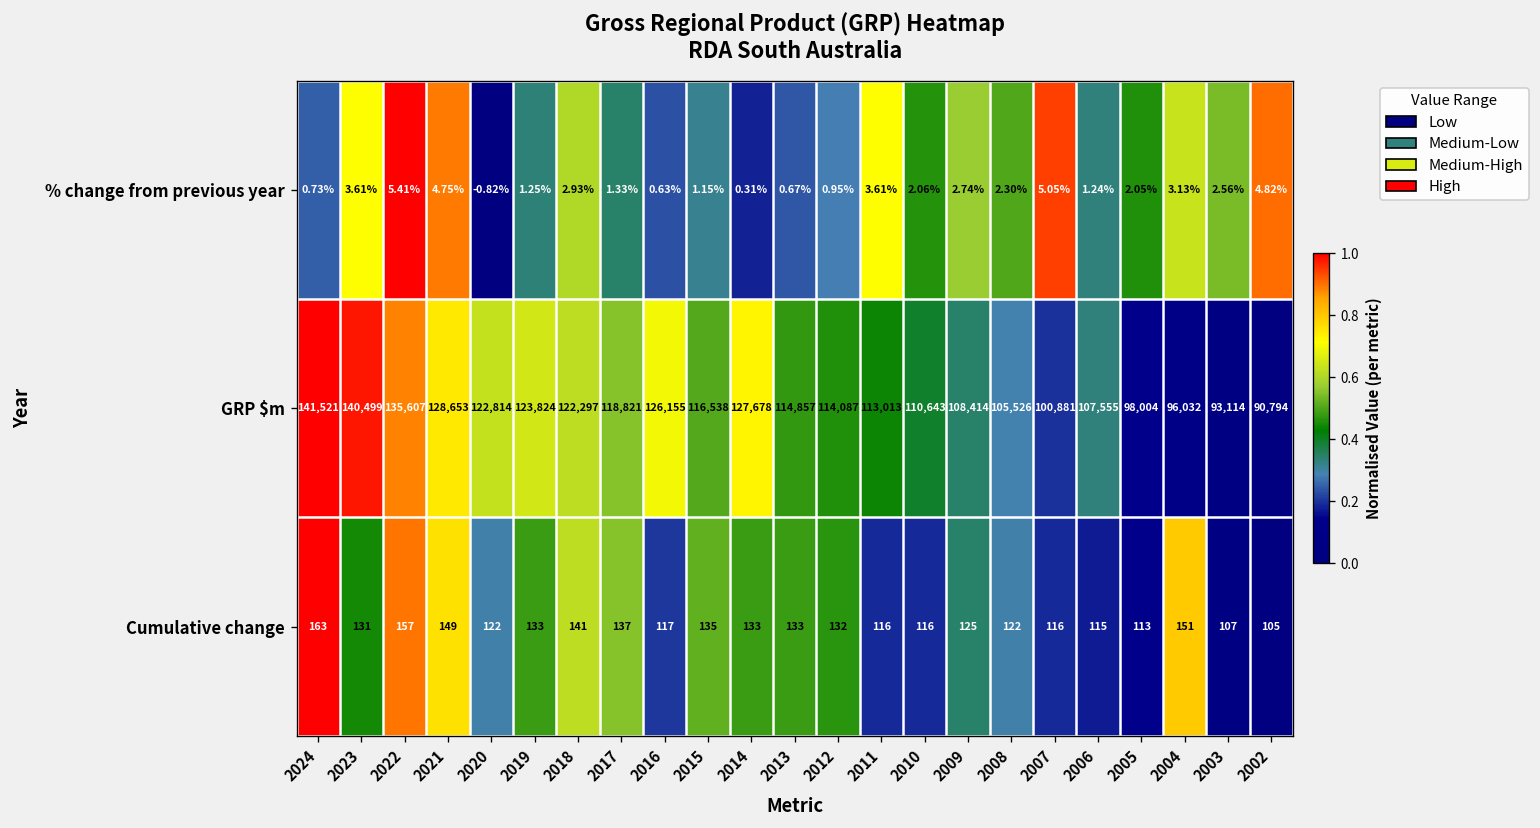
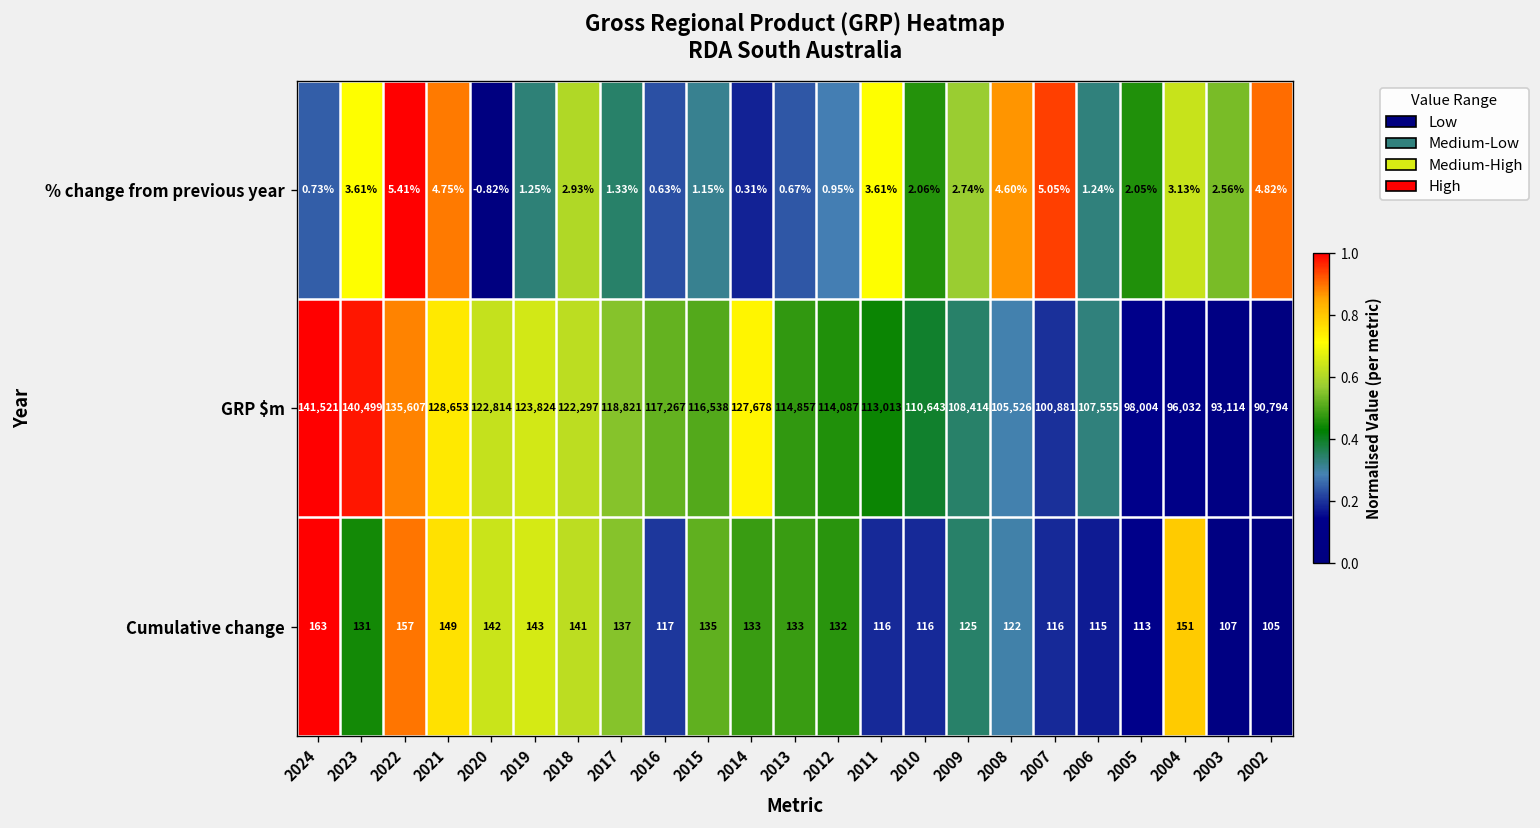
  {
    "% change from previous year": {
      "2024": "0.73%",
      "2023": "3.61%",
      "2022": "5.41%",
      "2021": "4.75%",
      "2020": "-0.82%",
      "2019": "1.25%",
      "2018": "2.93%",
      "2017": "1.33%",
      "2016": "0.63%",
      "2015": "1.15%",
      "2014": "0.31%",
      "2013": "0.67%",
      "2012": "0.95%",
      "2011": "3.61%",
      "2010": "2.06%",
      "2009": "2.74%",
-     "2008": "2.30%",
+     "2008": "4.60%",
      "2007": "5.05%",
      "2006": "1.24%",
      "2005": "2.05%",
      "2004": "3.13%",
      "2003": "2.56%",
      "2002": "4.82%"
    },
    "GRP $m": {
      "2024": "141,521",
      "2023": "140,499",
      "2022": "135,607",
      "2021": "128,653",
      "2020": "122,814",
      "2019": "123,824",
      "2018": "122,297",
      "2017": "118,821",
-     "2016": "126,155",
+     "2016": "117,267",
      "2015": "116,538",
      "2014": "127,678",
      "2013": "114,857",
      "2012": "114,087",
      "2011": "113,013",
      "2010": "110,643",
      "2009": "108,414",
      "2008": "105,526",
      "2007": "100,881",
      "2006": "107,555",
      "2005": "98,004",
      "2004": "96,032",
      "2003": "93,114",
      "2002": "90,794"
    },
    "Cumulative change": {
      "2024": "163",
      "2023": "131",
      "2022": "157",
      "2021": "149",
-     "2020": "122",
-     "2019": "133",
+     "2020": "142",
+     "2019": "143",
      "2018": "141",
      "2017": "137",
      "2016": "117",
      "2015": "135",
      "2014": "133",
      "2013": "133",
      "2012": "132",
      "2011": "116",
      "2010": "116",
      "2009": "125",
      "2008": "122",
      "2007": "116",
      "2006": "115",
      "2005": "113",
      "2004": "151",
      "2003": "107",
      "2002": "105"
    }
  }
